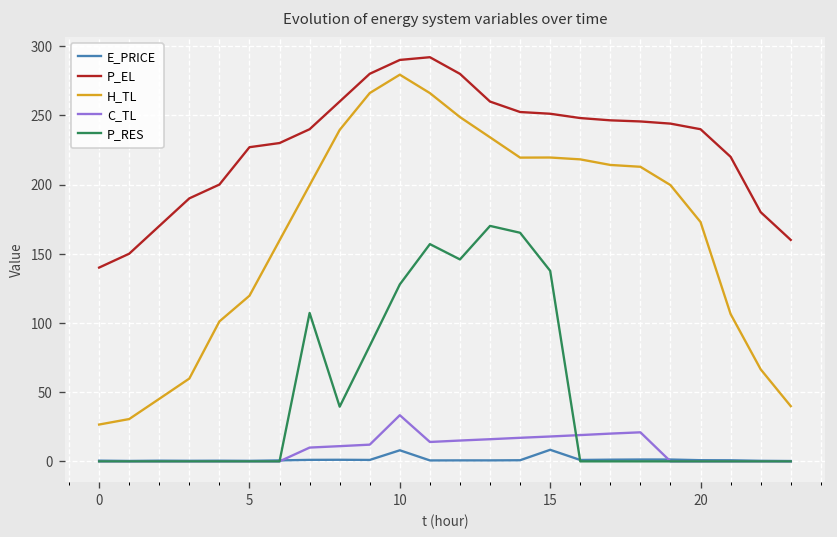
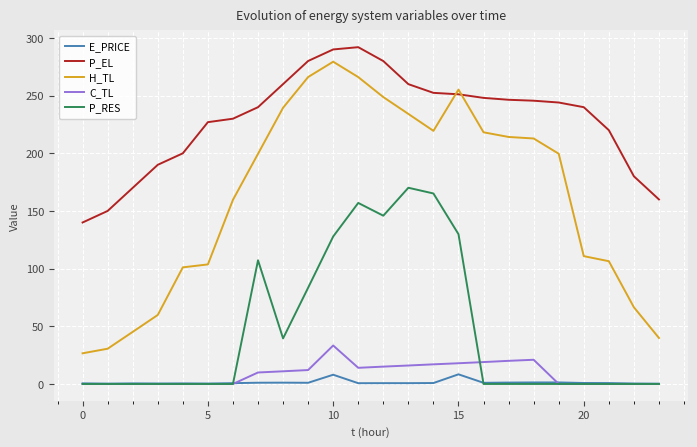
  {
    "E_PRICE": {
      "10": 8,
      "15": 8
    },
    "P_EL": {
      "0": 140,
      "5": 227,
      "10": 290,
      "15": 251,
      "20": 240
    },
    "H_TL": {
      "0": 27,
-     "5": 120,
+     "5": 104,
      "10": 279,
-     "15": 220,
-     "20": 173
+     "15": 255,
+     "20": 111
    },
    "C_TL": {
      "10": 33,
      "15": 18
    },
    "P_RES": {
      "10": 128,
-     "15": 138
+     "15": 130
    }
  }
